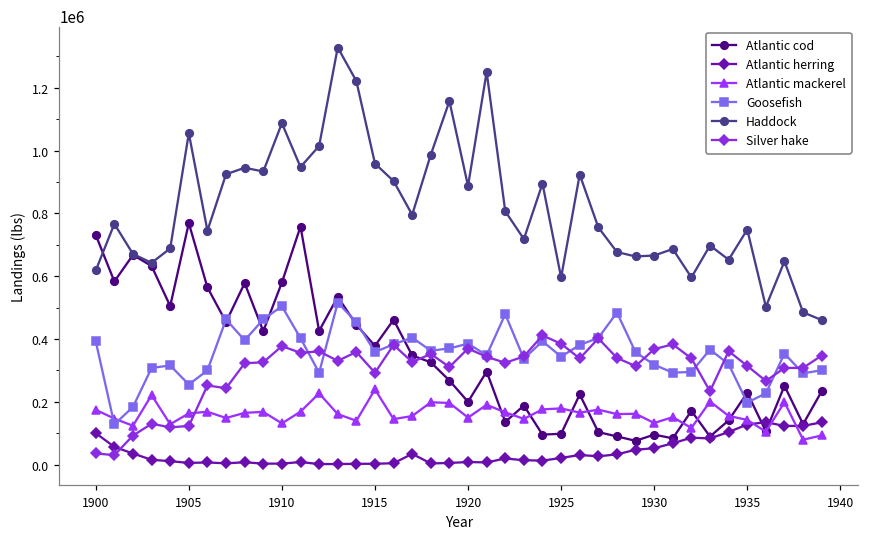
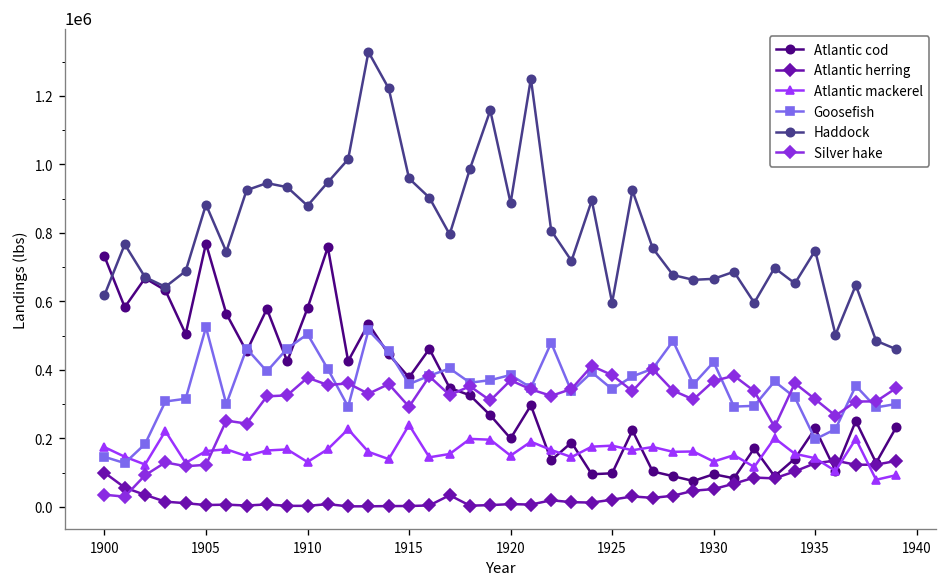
  {
    "Goosefish": {
-     "1900": 390000,
-     "1905": 250000,
+     "1900": 150000,
+     "1905": 520000,
      "1910": 500000,
      "1915": 360000,
      "1920": 390000,
      "1925": 340000,
-     "1930": 320000,
+     "1930": 420000,
      "1935": 200000
    },
    "Haddock": {
      "1900": 620000,
-     "1905": 1060000,
-     "1910": 1090000,
+     "1905": 880000,
+     "1910": 880000,
      "1915": 960000,
      "1920": 890000,
      "1925": 600000,
      "1930": 670000,
      "1935": 750000
    }
  }
